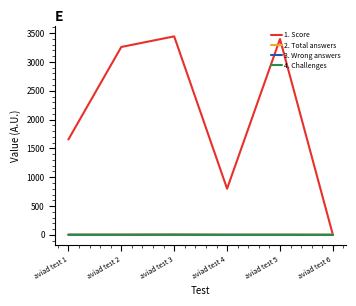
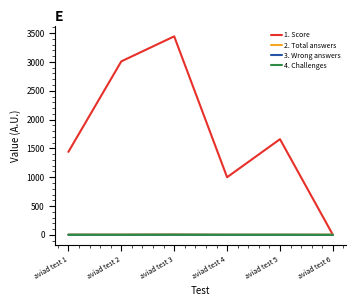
  {
    "1. Score": {
-     "aviad test 1": 1700,
-     "aviad test 2": 3300,
+     "aviad test 1": 1400,
+     "aviad test 2": 3000,
      "aviad test 3": 3400,
-     "aviad test 4": 800,
-     "aviad test 5": 3400
+     "aviad test 4": 1000,
+     "aviad test 5": 1700
    }
  }
